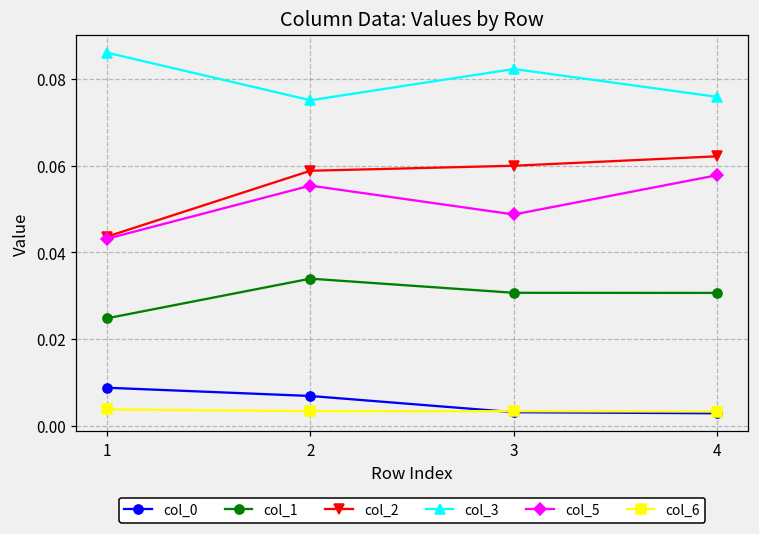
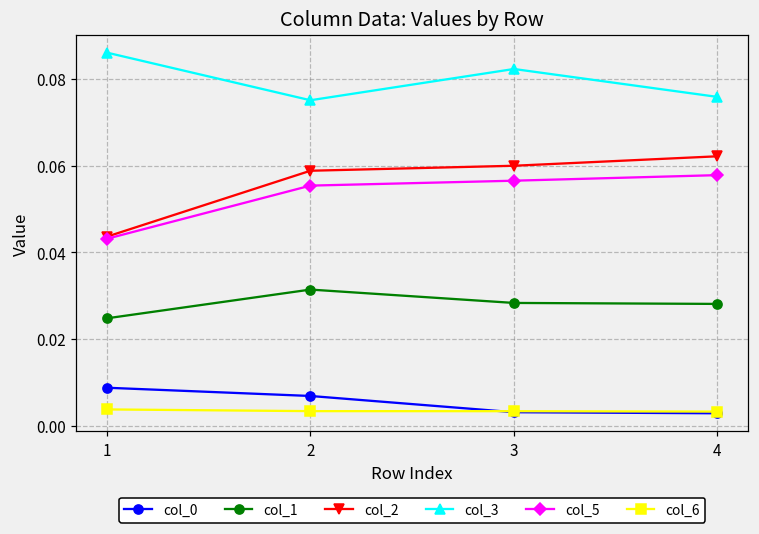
  {
    "col_0": {
      "1": 0.009,
      "2": 0.007
    },
    "col_1": {
      "1": 0.025,
-     "2": 0.034,
-     "3": 0.031,
-     "4": 0.031
+     "2": 0.031,
+     "3": 0.028,
+     "4": 0.028
    },
    "col_2": {
      "2": 0.059,
      "3": 0.060,
      "4": 0.062
    },
    "col_3": {
      "1": 0.086,
      "2": 0.075,
      "3": 0.082,
      "4": 0.076
    },
    "col_5": {
      "2": 0.055,
-     "3": 0.049,
+     "3": 0.057,
      "4": 0.058
    },
    "col_6": {
      "1": 0.004,
      "2": 0.003
    }
  }
